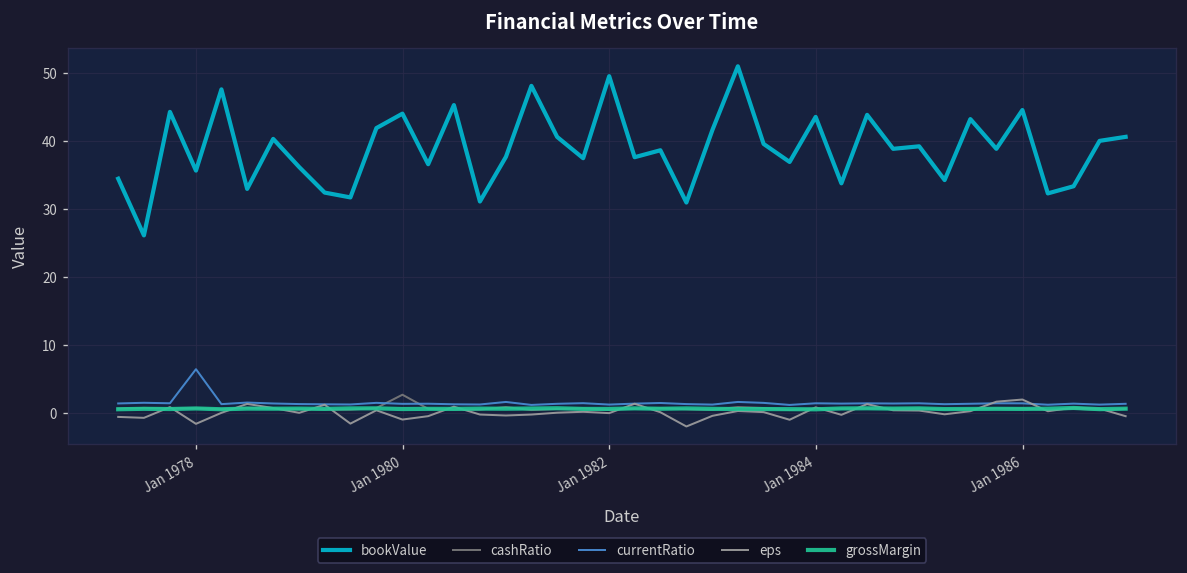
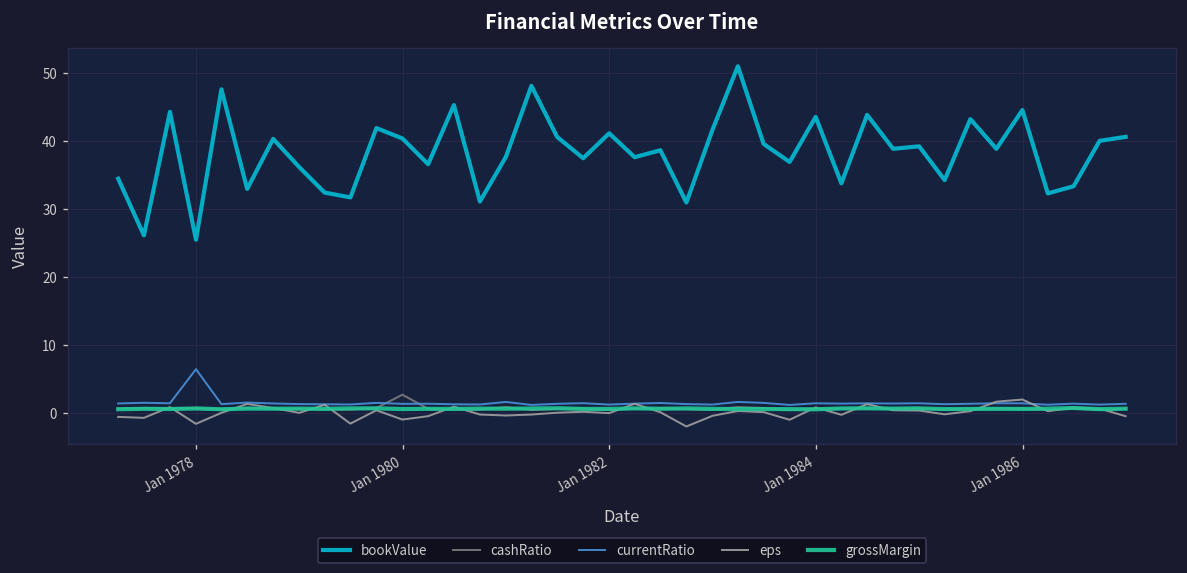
  {
    "bookValue": {
-     "Jan 1978": 36,
-     "Jan 1980": 44,
-     "Jan 1982": 50,
+     "Jan 1978": 25,
+     "Jan 1980": 40,
+     "Jan 1982": 41,
      "Jan 1984": 44,
      "Jan 1986": 45
    },
    "cashRatio": {
      "Jan 1980": 3
    },
    "currentRatio": {
      "Jan 1978": 6,
      "Jan 1980": 1,
      "Jan 1982": 1,
      "Jan 1984": 1,
      "Jan 1986": 1
    },
    "eps": {
      "Jan 1978": -2,
      "Jan 1980": -1,
      "Jan 1982": 0,
      "Jan 1986": 2
    },
    "grossMargin": {
      "Jan 1980": 1
    }
  }
